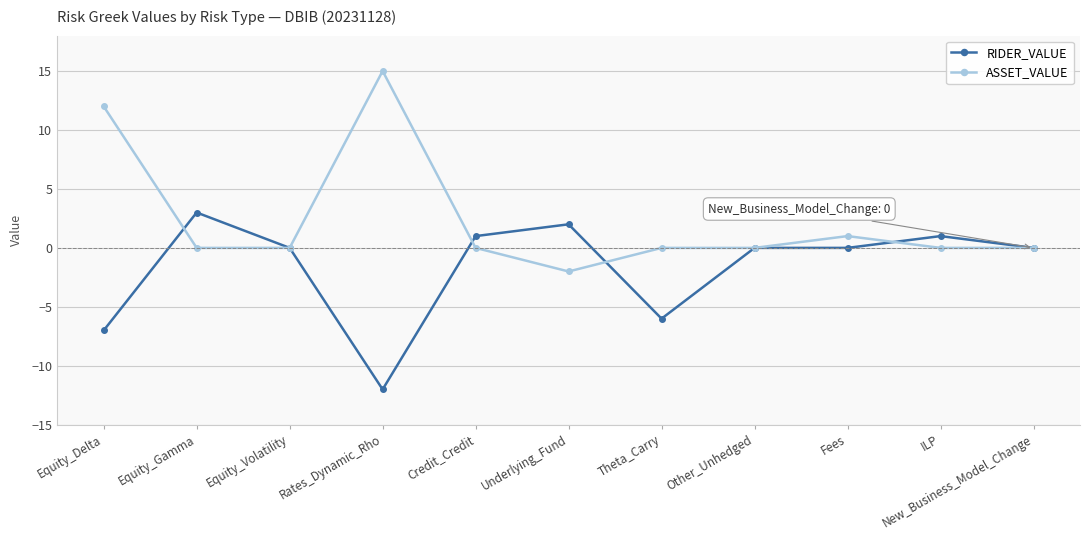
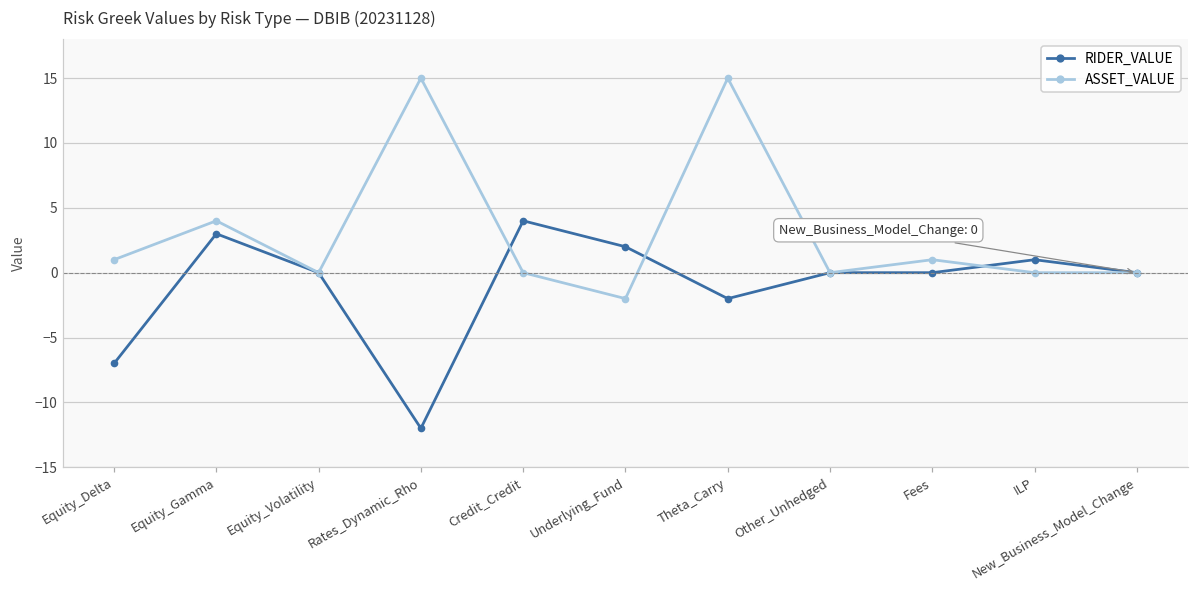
  {
    "RIDER_VALUE": {
      "Equity_Delta": -7,
      "Equity_Gamma": 3,
      "Rates_Dynamic_Rho": -12,
-     "Credit_Credit": 1,
+     "Credit_Credit": 4,
      "Underlying_Fund": 2,
-     "Theta_Carry": -6
+     "Theta_Carry": -2
    },
    "ASSET_VALUE": {
-     "Equity_Delta": 12,
-     "Equity_Gamma": 0,
+     "Equity_Delta": 1,
+     "Equity_Gamma": 4,
      "Rates_Dynamic_Rho": 15,
      "Credit_Credit": 0,
      "Underlying_Fund": -2,
-     "Theta_Carry": 0
+     "Theta_Carry": 15
    }
  }
